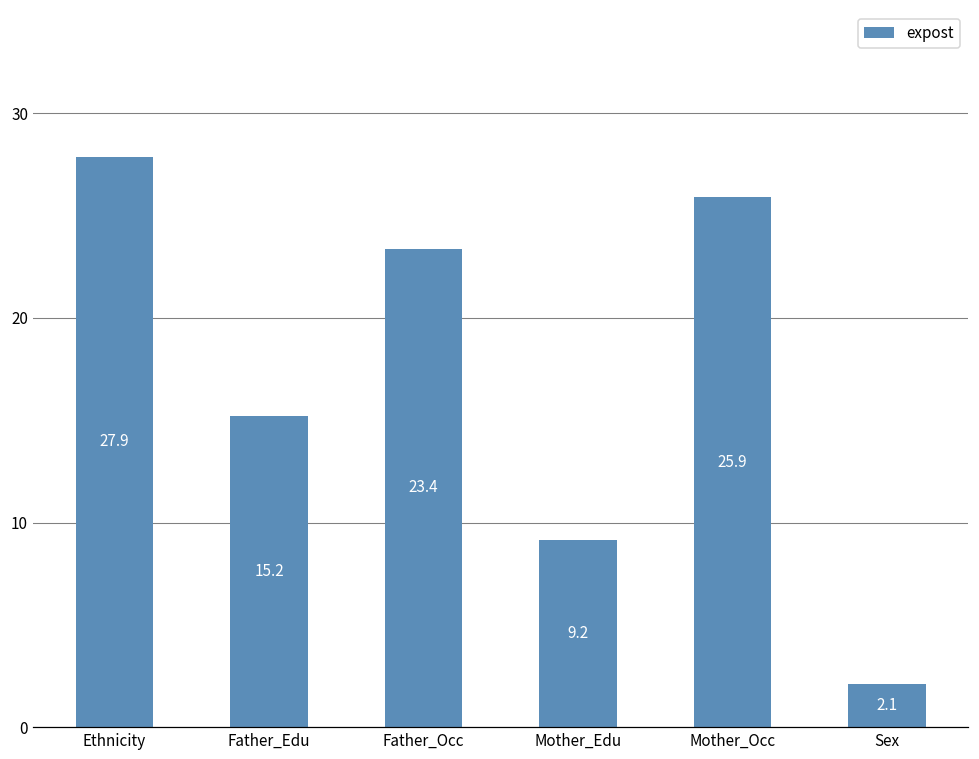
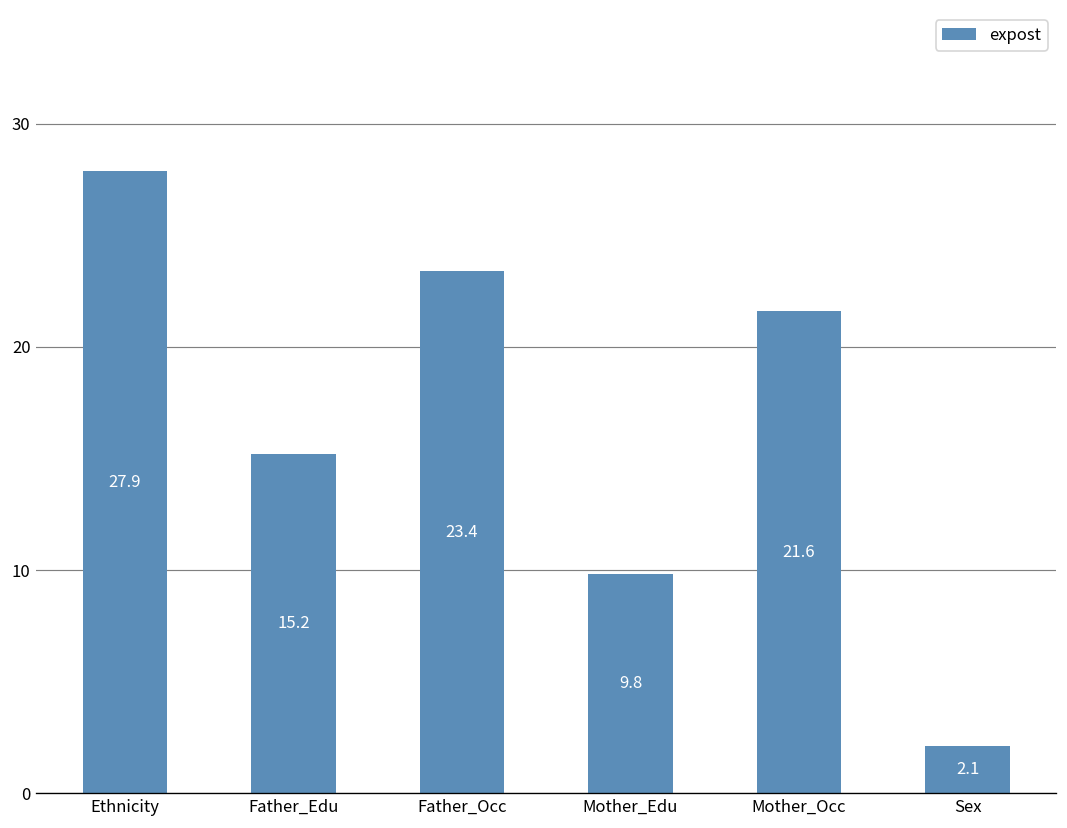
  {
    "Ethnicity": 27.9,
    "Father_Edu": 15.2,
    "Father_Occ": 23.4,
-   "Mother_Edu": 9.2,
-   "Mother_Occ": 25.9,
+   "Mother_Edu": 9.8,
+   "Mother_Occ": 21.6,
    "Sex": 2.1
  }
